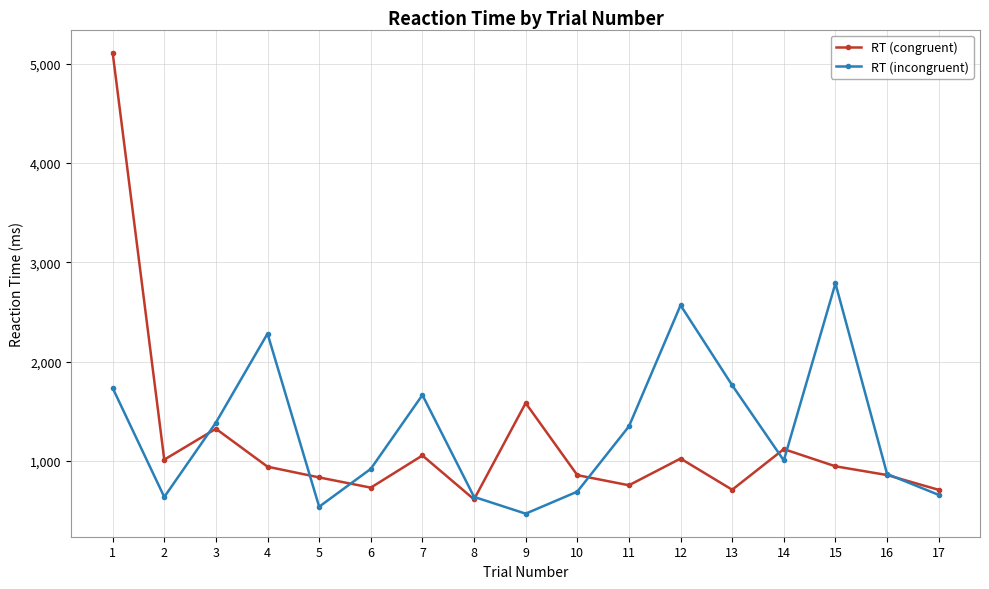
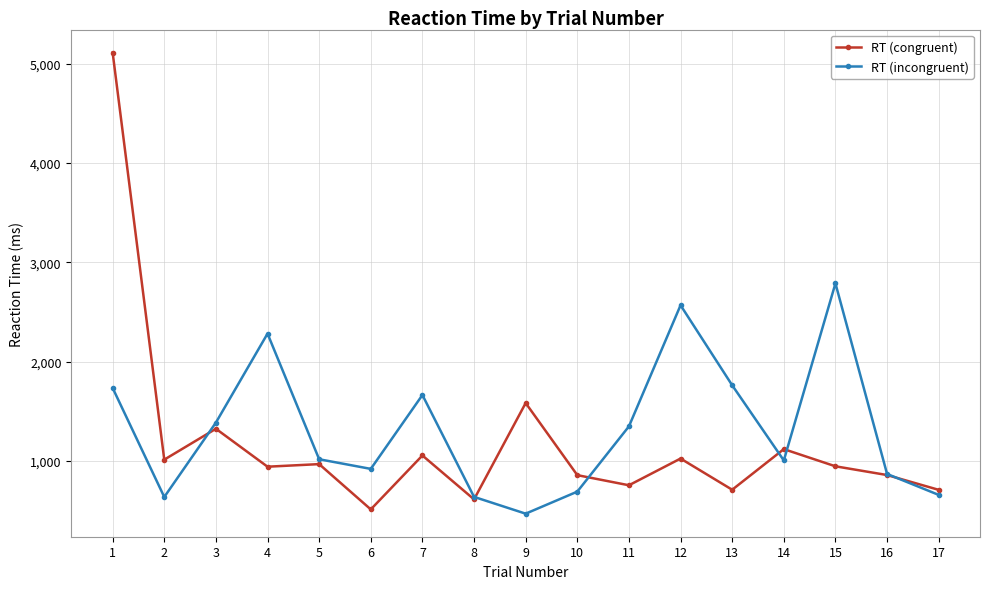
  {
    "RT (congruent)": {
      "1": "5,100",
      "2": "1,000",
      "3": "1,300",
      "4": "900",
-     "5": "800",
-     "6": "700",
+     "5": "1,000",
+     "6": "500",
      "7": "1,100",
      "9": "1,600",
      "10": "900",
      "11": "800",
      "12": "1,000",
      "13": "700",
      "14": "1,100",
      "15": "900",
      "17": "700"
    },
    "RT (incongruent)": {
      "1": "1,700",
      "2": "600",
      "3": "1,400",
      "4": "2,300",
-     "5": "500",
+     "5": "1,000",
      "6": "900",
      "7": "1,700",
      "9": "500",
      "10": "700",
      "11": "1,300",
      "12": "2,600",
      "13": "1,800",
      "14": "1,000",
      "15": "2,800",
      "17": "700"
    }
  }
